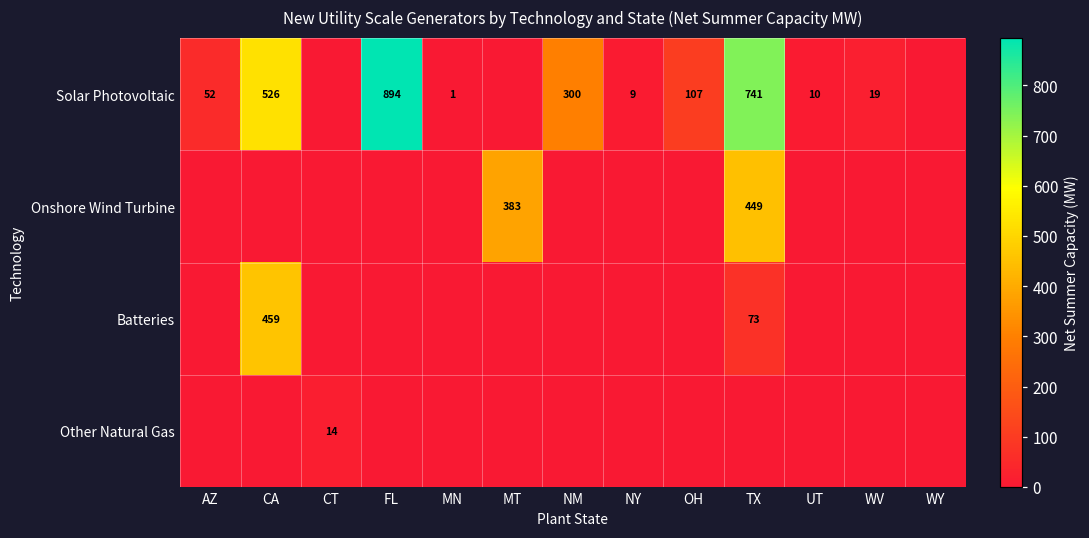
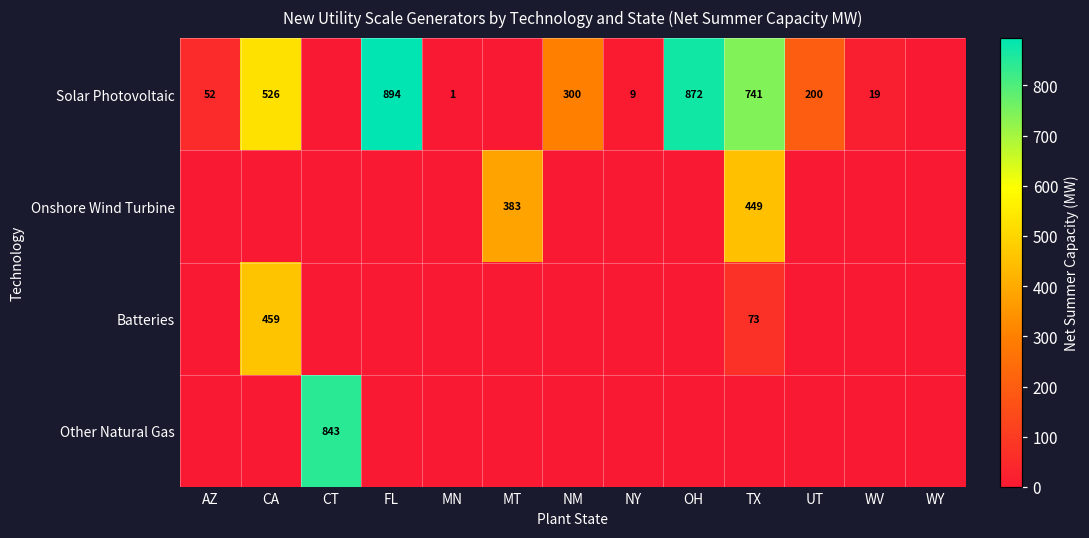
  {
    "Solar Photovoltaic": {
      "AZ": 52,
      "CA": 526,
      "FL": 894,
      "MN": 1,
      "NM": 300,
      "NY": 9,
-     "OH": 107,
+     "OH": 872,
      "TX": 741,
-     "UT": 10,
+     "UT": 200,
      "WV": 19
    },
    "Onshore Wind Turbine": {
      "MT": 383,
      "TX": 449
    },
    "Batteries": {
      "CA": 459,
      "TX": 73
    },
    "Other Natural Gas": {
-     "CT": 14
+     "CT": 843
    }
  }
